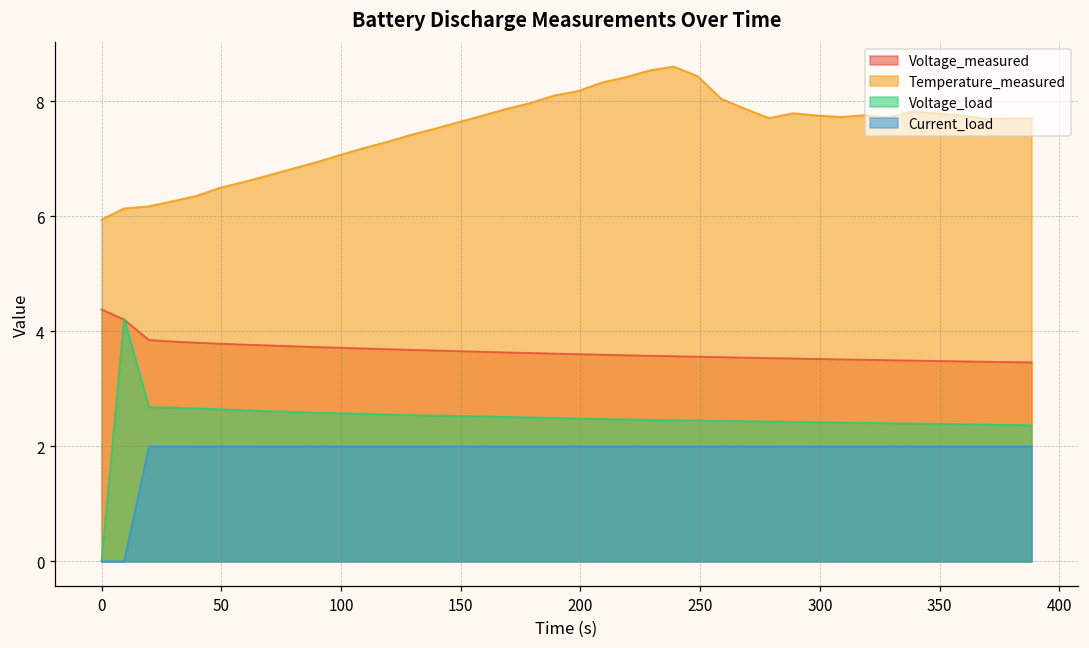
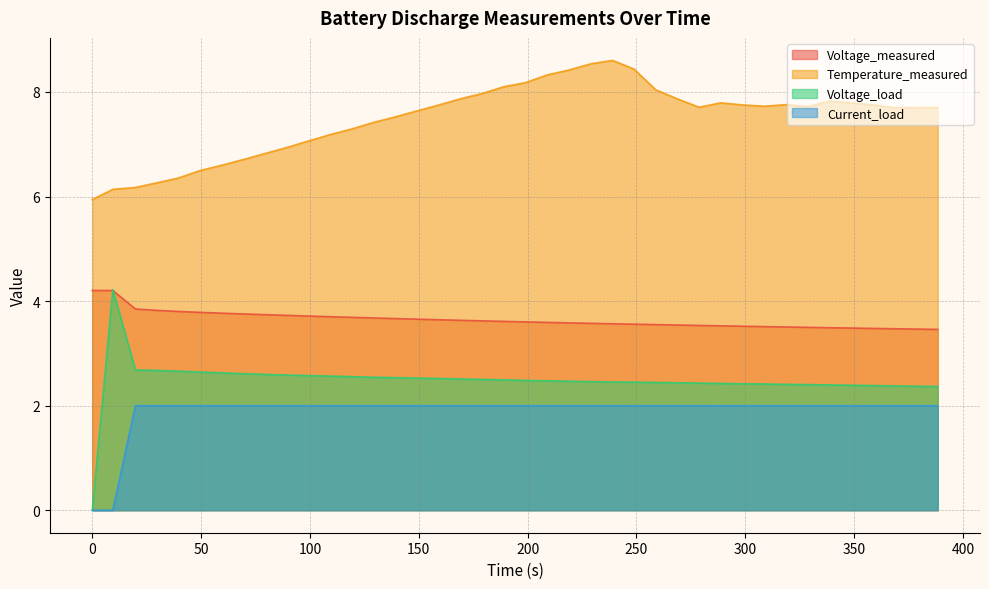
  {
    "Voltage_measured": {
-     "0": 4.4
+     "0": 4.2
    },
    "Temperature_measured": {
      "0": 5.9
    }
  }
